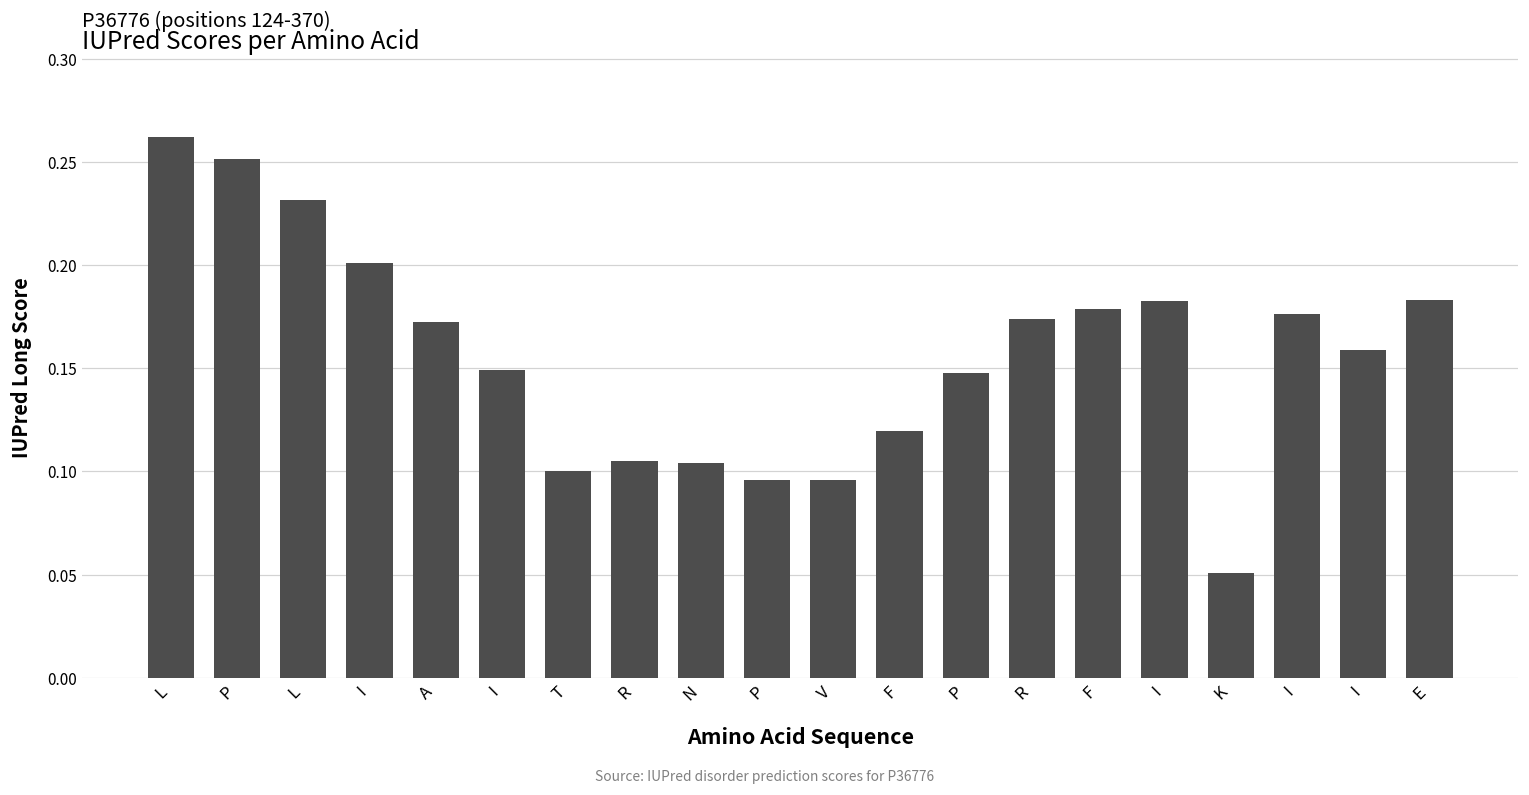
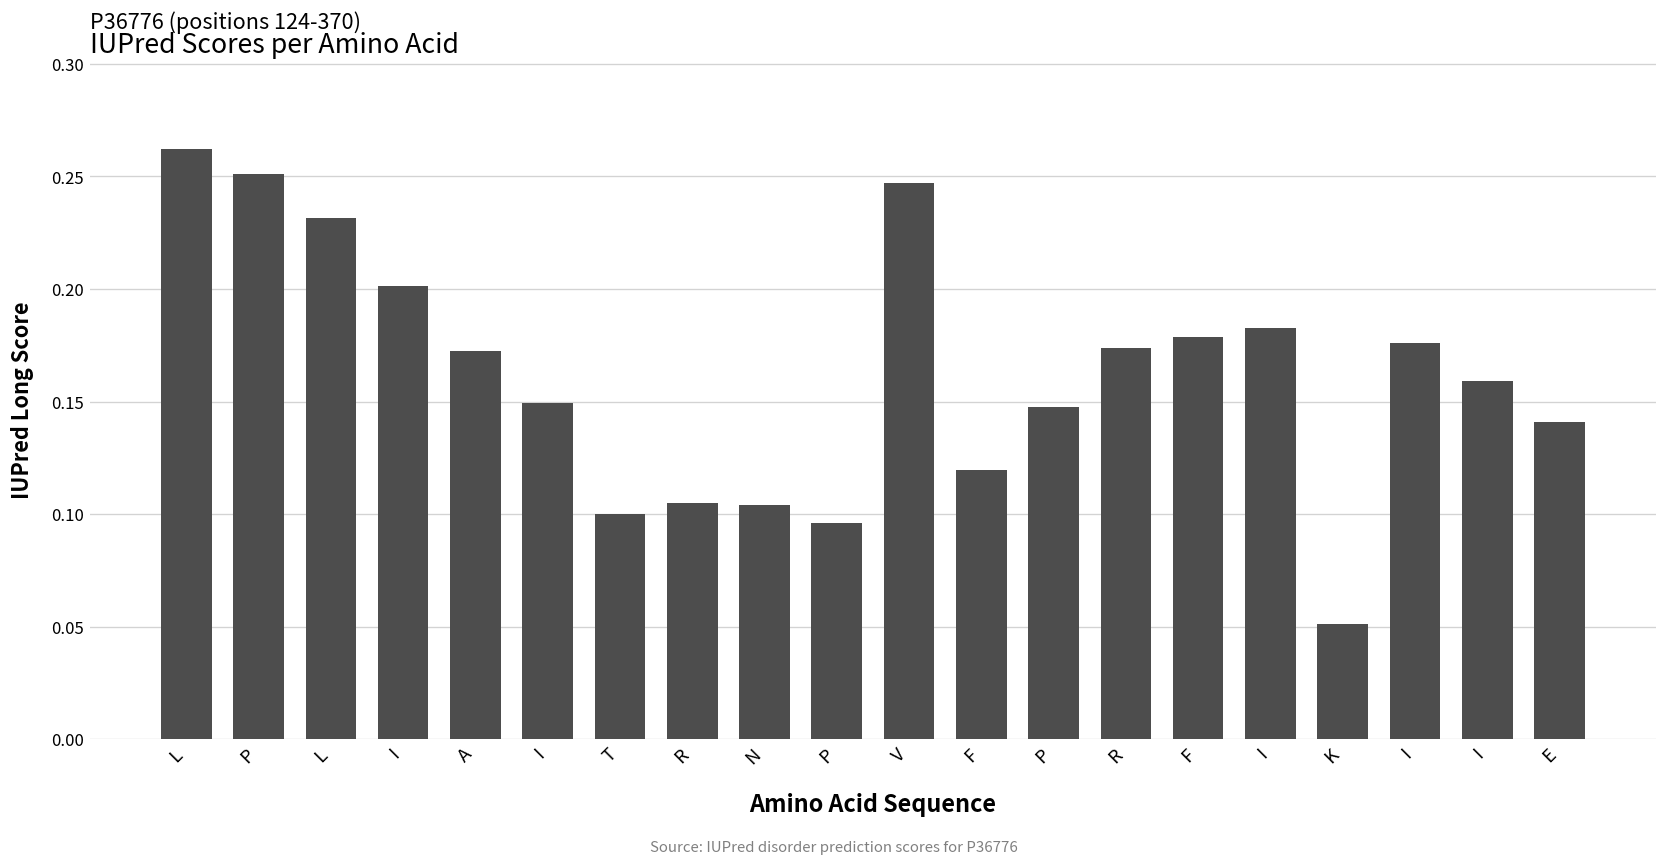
  {
    "A": 0.172,
    "T": 0.100,
    "N": 0.104,
-   "V": 0.096,
+   "V": 0.247,
    "K": 0.051,
-   "E": 0.183
+   "E": 0.141
  }
